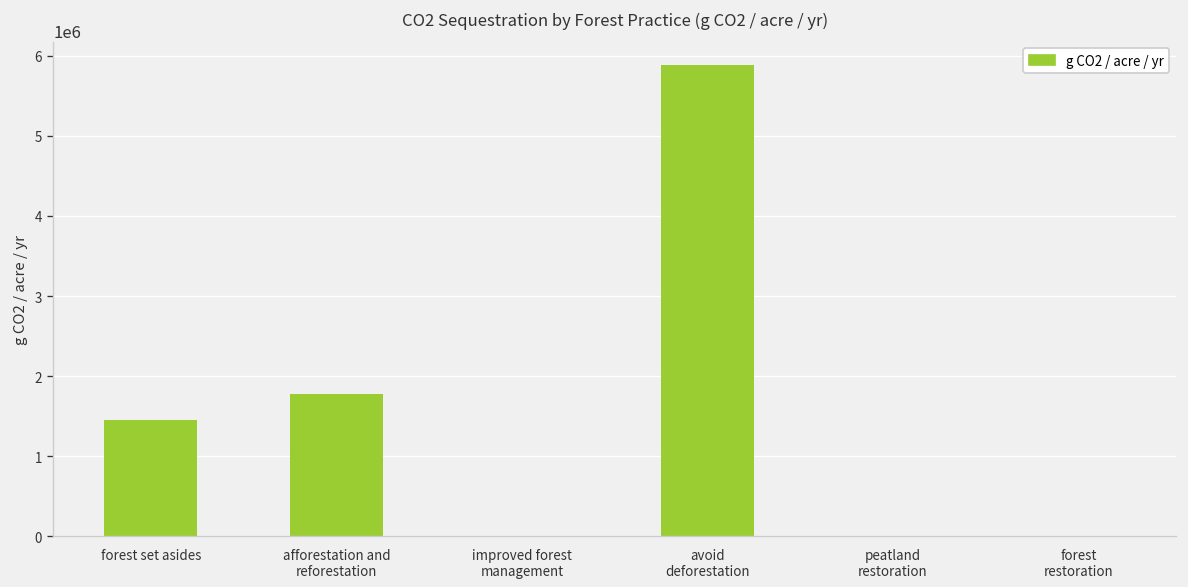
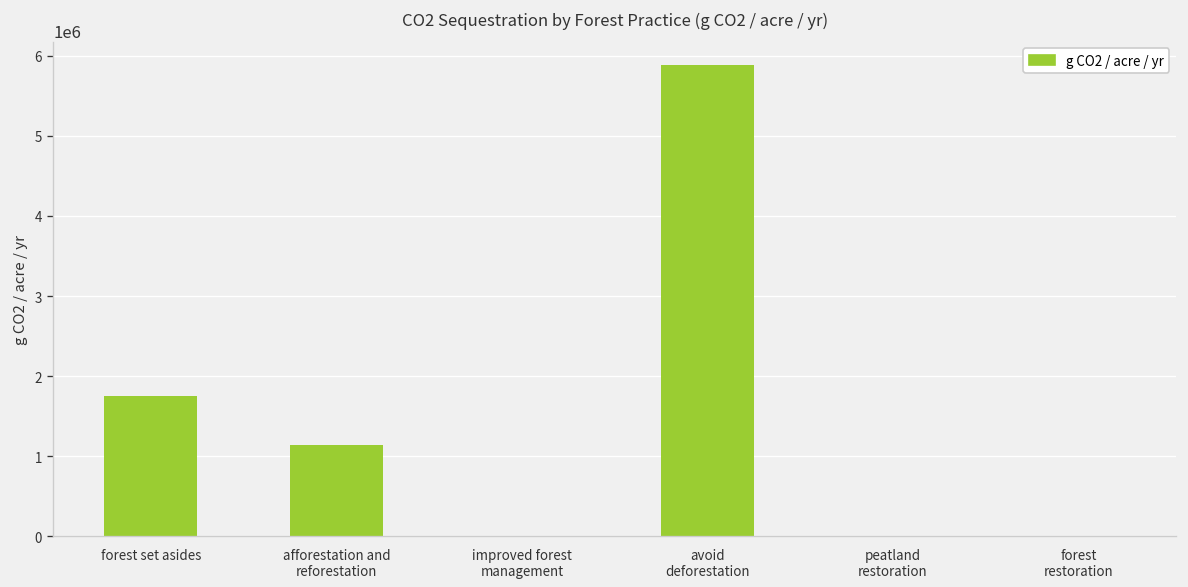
  {
-   "forest set asides": 1500000,
-   "afforestation and reforestation": 1800000,
+   "forest set asides": 1700000,
+   "afforestation and reforestation": 1100000,
    "improved forest management": 0,
    "avoid deforestation": 5900000,
    "peatland restoration": 0,
    "forest restoration": 0
  }
